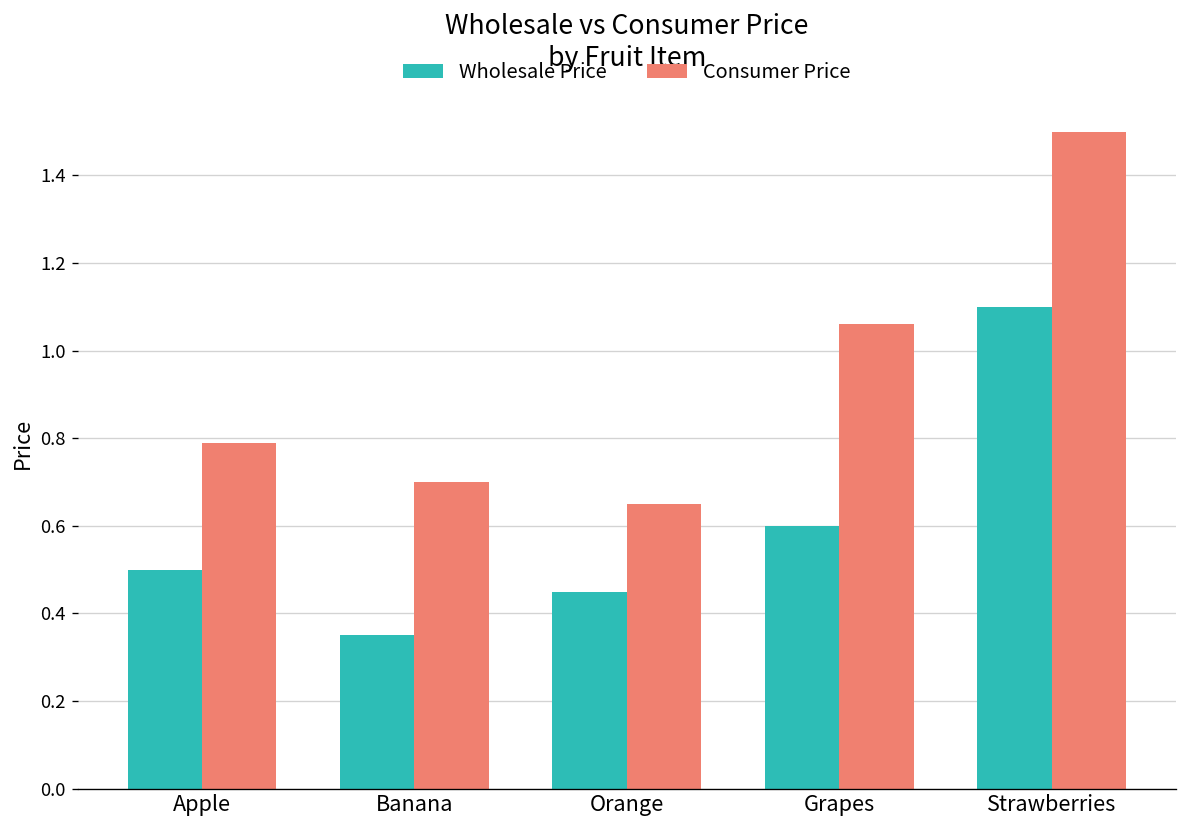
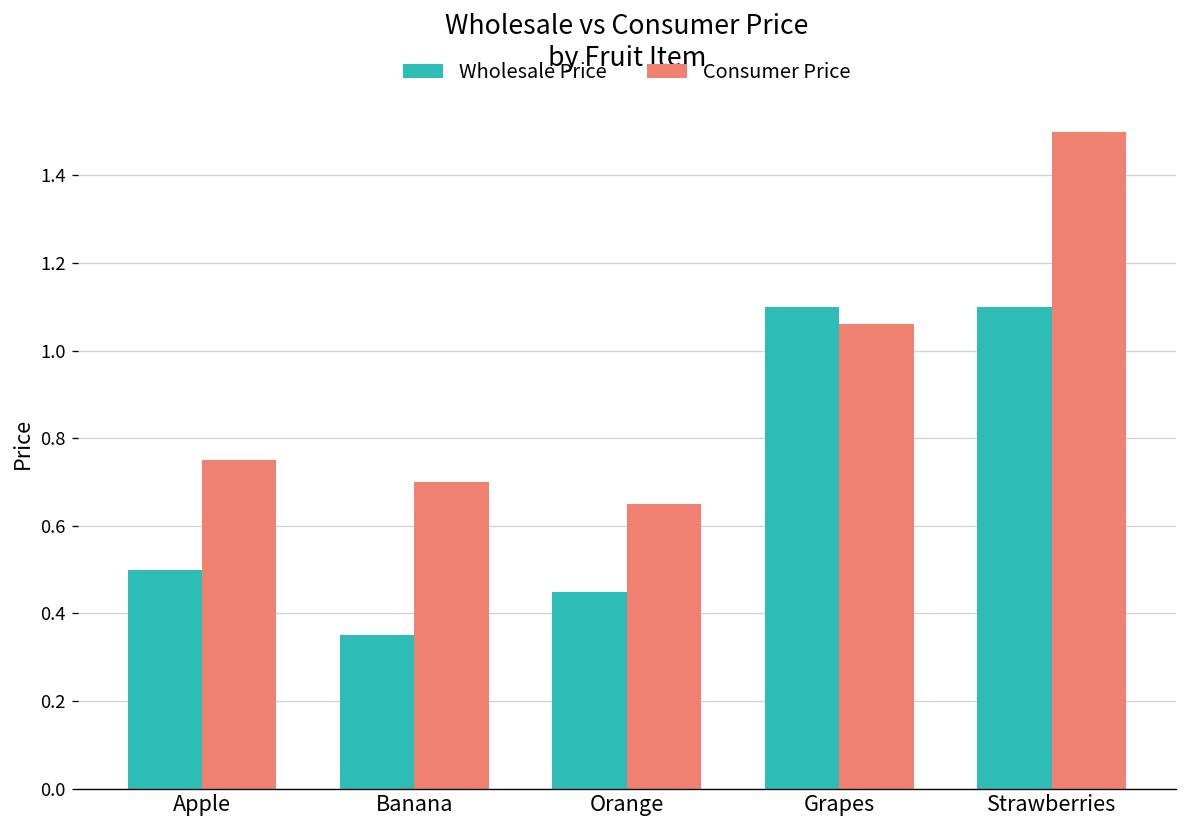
  {
    "Wholesale Price": {
      "Apple": 0.5,
      "Banana": 0.35,
      "Orange": 0.45,
-     "Grapes": 0.6,
+     "Grapes": 1.1,
      "Strawberries": 1.1
    },
    "Consumer Price": {
-     "Apple": 0.79,
+     "Apple": 0.75,
      "Banana": 0.70,
      "Orange": 0.65,
      "Grapes": 1.06,
      "Strawberries": 1.50
    }
  }
